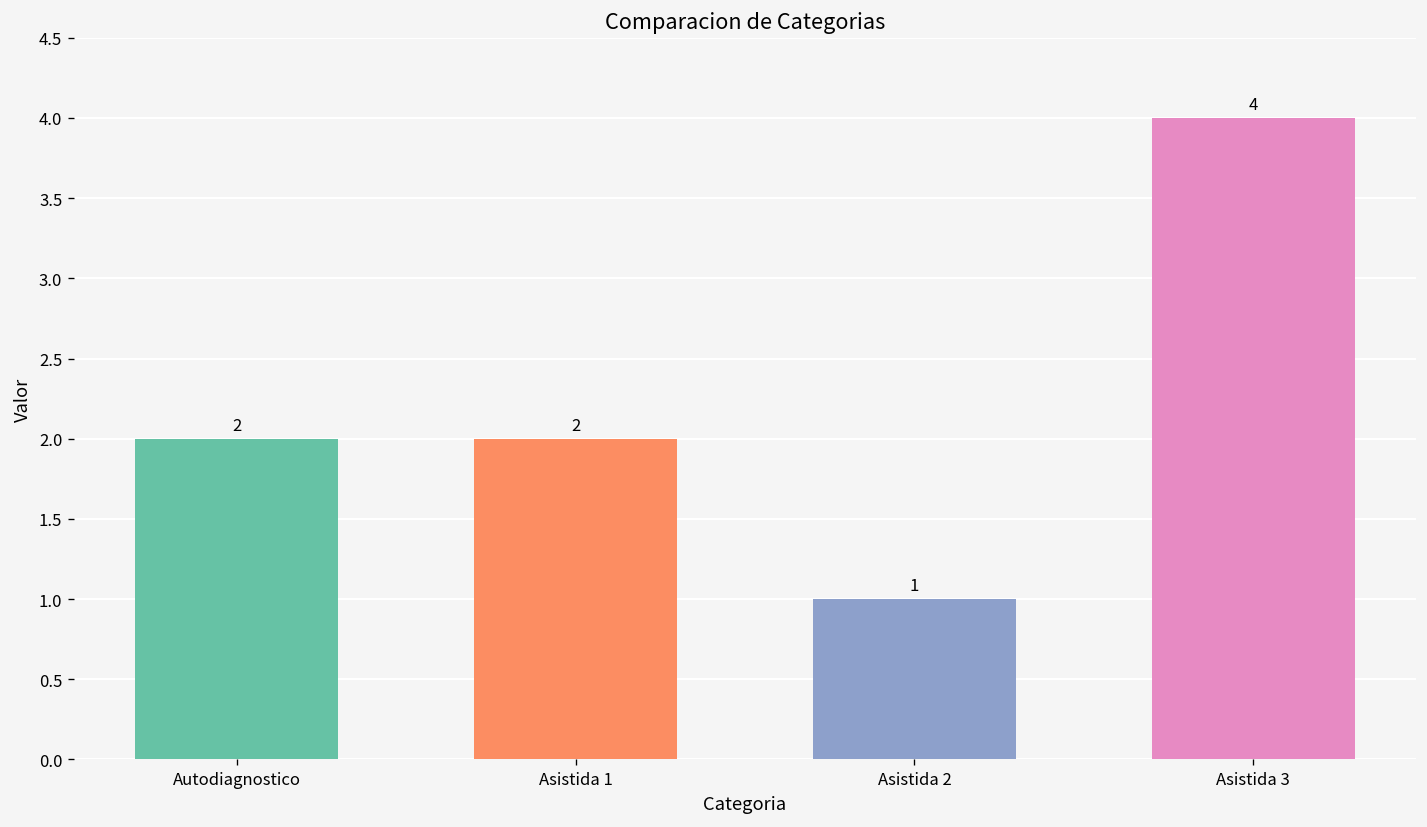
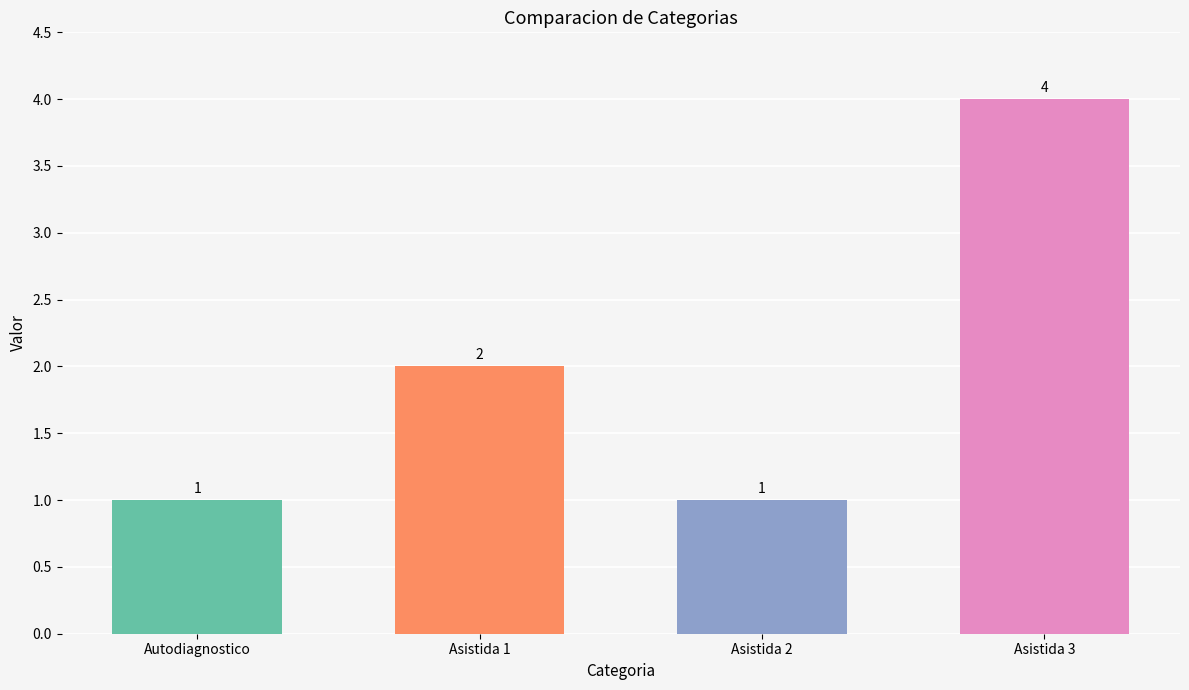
  {
-   "Autodiagnostico": 2,
+   "Autodiagnostico": 1,
    "Asistida 1": 2,
    "Asistida 2": 1,
    "Asistida 3": 4
  }
